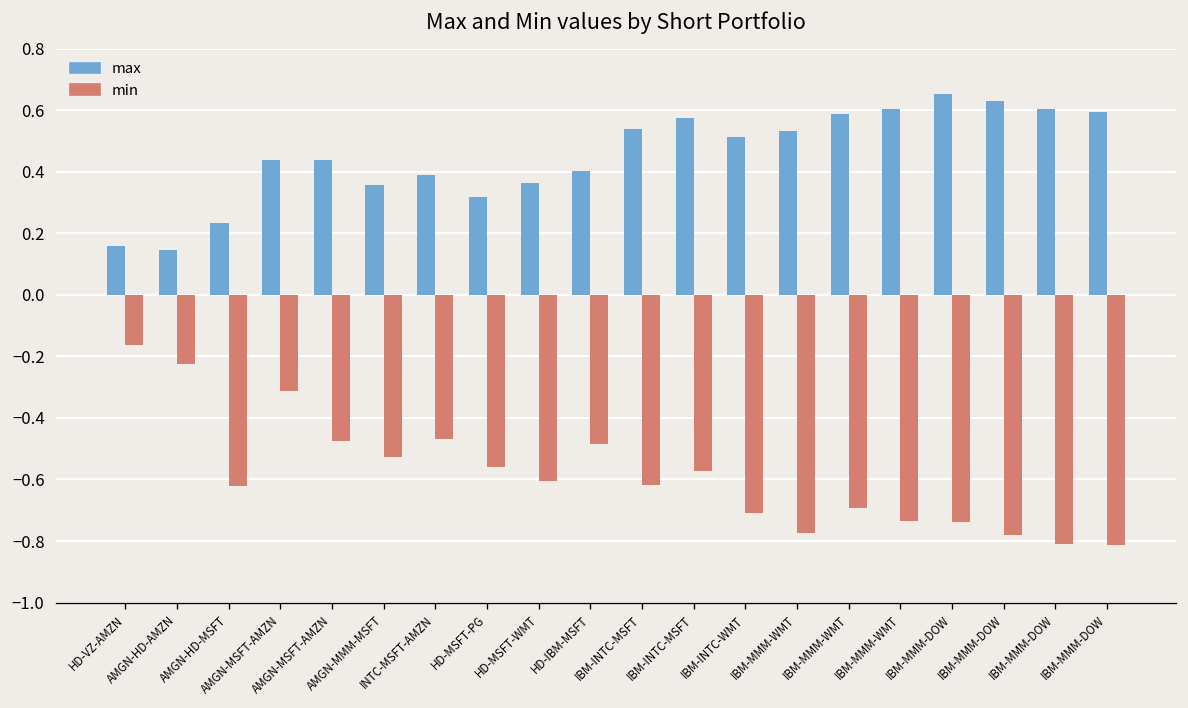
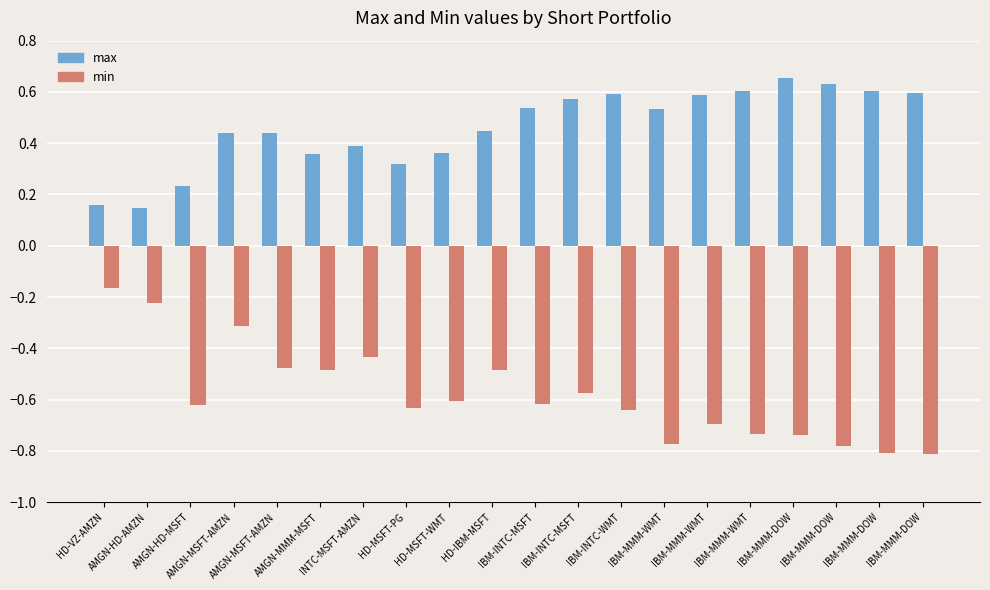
  {
    "max": {
      "HD-VZ-AMZN": 0.16,
      "AMGN-HD-AMZN": 0.15,
      "AMGN-HD-MSFT": 0.23,
      "AMGN-MMM-MSFT": 0.36,
      "INTC-MSFT-AMZN": 0.39,
      "HD-MSFT-PG": 0.32,
      "HD-MSFT-WMT": 0.36,
-     "HD-IBM-MSFT": 0.40,
-     "IBM-INTC-WMT": 0.51
+     "HD-IBM-MSFT": 0.45,
+     "IBM-INTC-WMT": 0.59
    },
    "min": {
      "HD-VZ-AMZN": -0.16,
      "AMGN-HD-AMZN": -0.22,
      "AMGN-HD-MSFT": -0.62,
-     "AMGN-MMM-MSFT": -0.53,
-     "INTC-MSFT-AMZN": -0.47,
-     "HD-MSFT-PG": -0.56,
+     "AMGN-MMM-MSFT": -0.48,
+     "INTC-MSFT-AMZN": -0.43,
+     "HD-MSFT-PG": -0.63,
      "HD-MSFT-WMT": -0.61,
      "HD-IBM-MSFT": -0.49,
-     "IBM-INTC-WMT": -0.71
+     "IBM-INTC-WMT": -0.64
    }
  }
